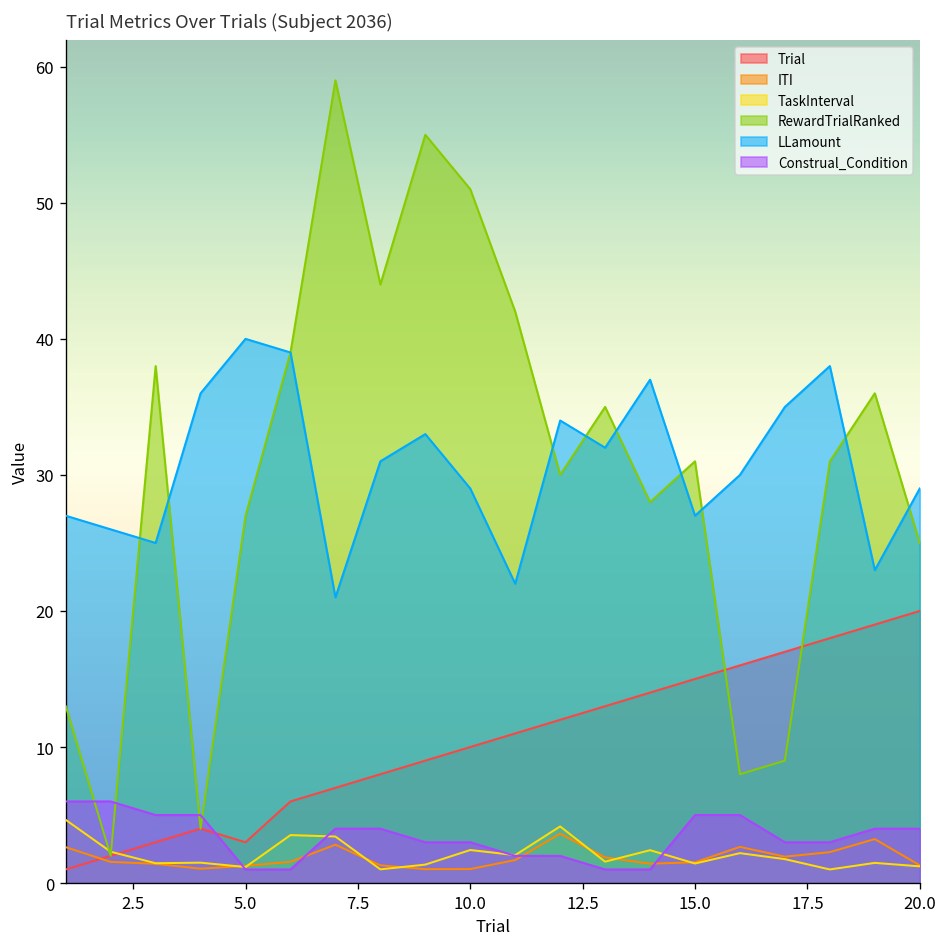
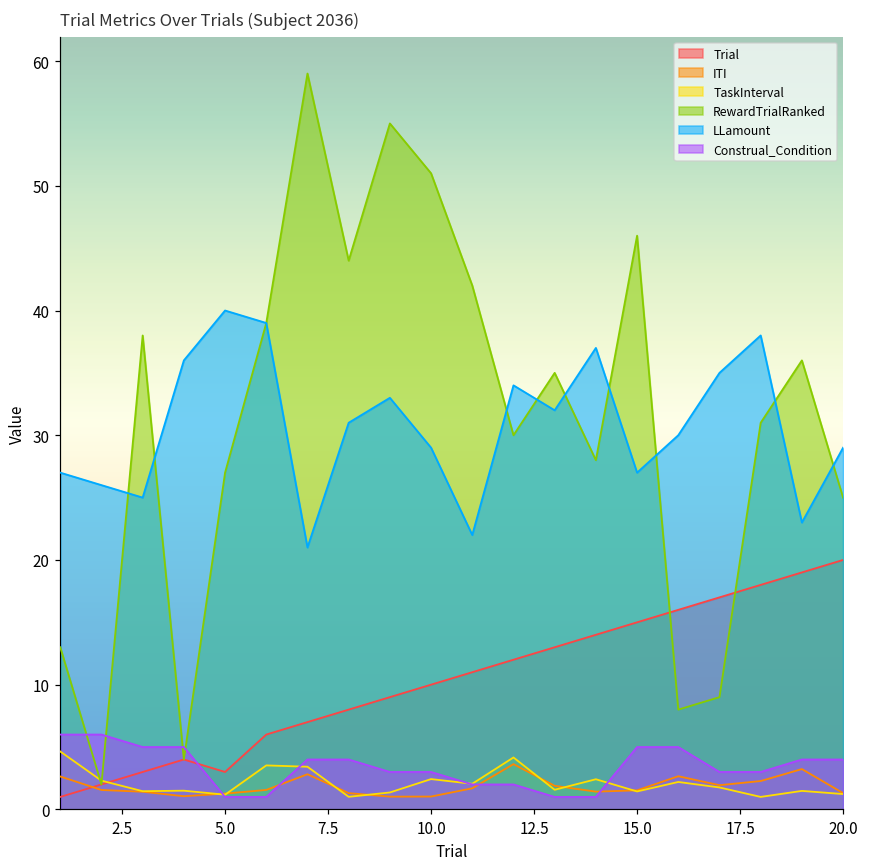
  {
    "Trial": {
      "5.0": 3,
      "10.0": 10,
      "15.0": 15,
      "20.0": 20
    },
    "ITI": {
      "10.0": 1
    },
    "TaskInterval": {
      "10.0": 2.4
    },
    "RewardTrialRanked": {
      "5.0": 27,
      "10.0": 51,
-     "15.0": 31,
+     "15.0": 46,
      "20.0": 25
    },
    "LLamount": {
      "5.0": 40,
      "10.0": 29,
      "15.0": 27,
      "20.0": 29
    },
    "Construal_Condition": {
      "10.0": 3,
      "15.0": 5,
      "20.0": 4
    }
  }
